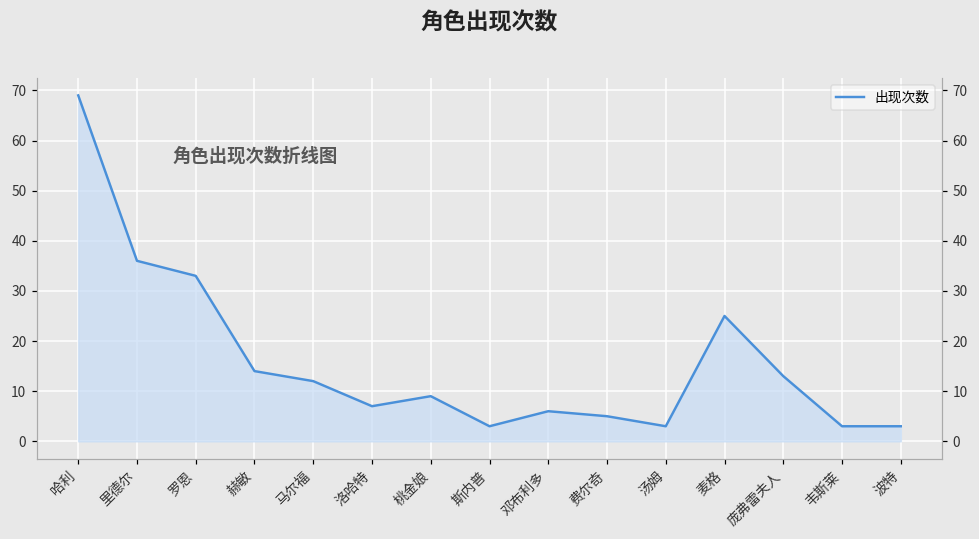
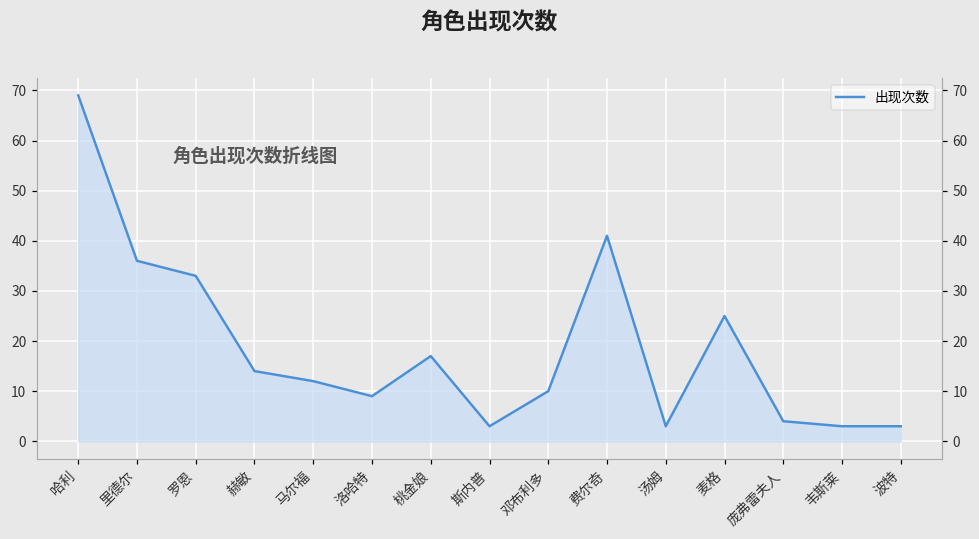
  {
    "哈利": 69,
    "里德尔": 36,
    "罗恩": 33,
    "赫敏": 14,
    "马尔福": 12,
-   "洛哈特": 7,
-   "桃金娘": 9,
+   "洛哈特": 9,
+   "桃金娘": 17,
    "斯内普": 3,
-   "邓布利多": 6,
-   "费尔奇": 5,
+   "邓布利多": 10,
+   "费尔奇": 41,
    "汤姆": 3,
    "麦格": 25,
-   "庞弗雷夫人": 13,
+   "庞弗雷夫人": 4,
    "韦斯莱": 3,
    "波特": 3
  }
